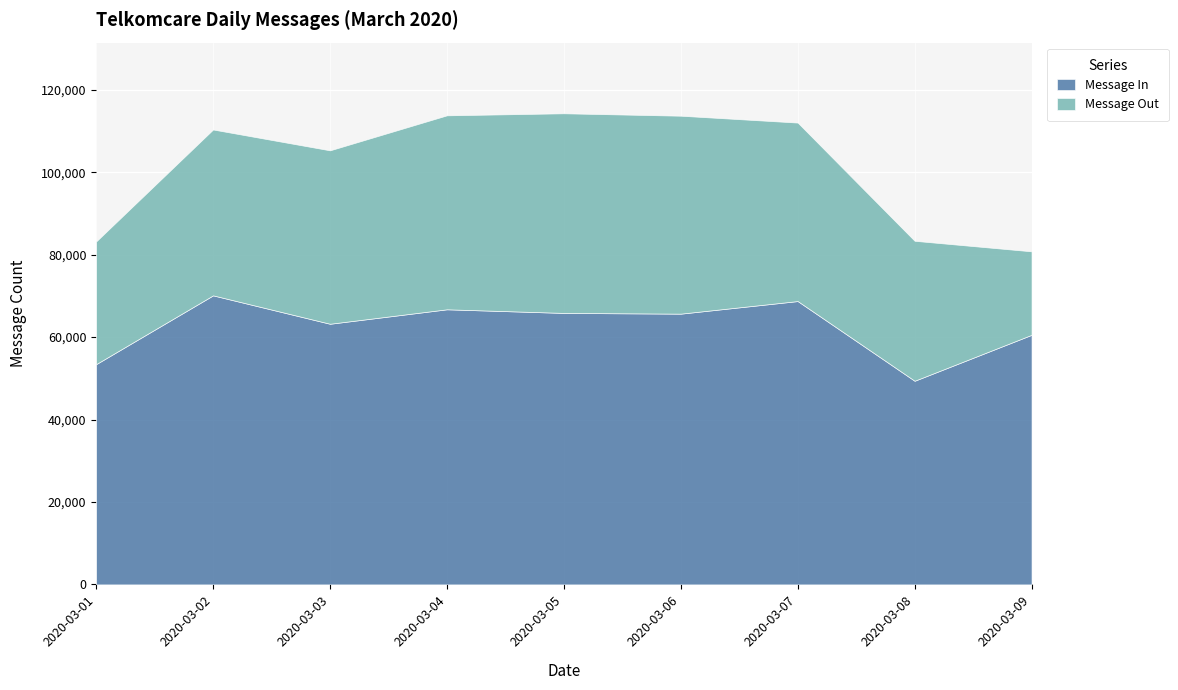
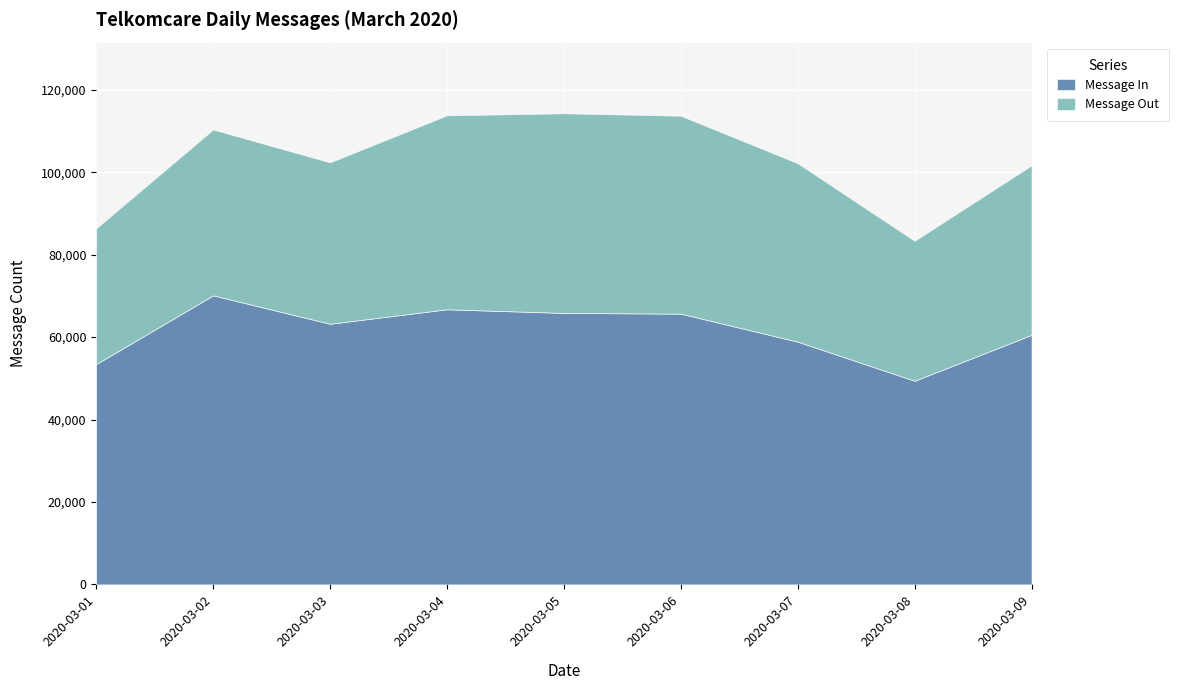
  {
    "Message In": {
      "2020-03-01": "53,000",
      "2020-03-02": "70,000",
      "2020-03-03": "63,000",
      "2020-03-04": "67,000",
      "2020-03-05": "66,000",
      "2020-03-06": "66,000",
-     "2020-03-07": "69,000",
+     "2020-03-07": "59,000",
      "2020-03-08": "49,000",
      "2020-03-09": "61,000"
    },
    "Message Out": {
-     "2020-03-01": "30,000",
+     "2020-03-01": "33,000",
      "2020-03-02": "40,000",
-     "2020-03-03": "42,000",
+     "2020-03-03": "39,000",
      "2020-03-04": "47,000",
      "2020-03-05": "48,000",
      "2020-03-06": "48,000",
      "2020-03-07": "43,000",
      "2020-03-08": "34,000",
-     "2020-03-09": "20,000"
+     "2020-03-09": "41,000"
    }
  }
